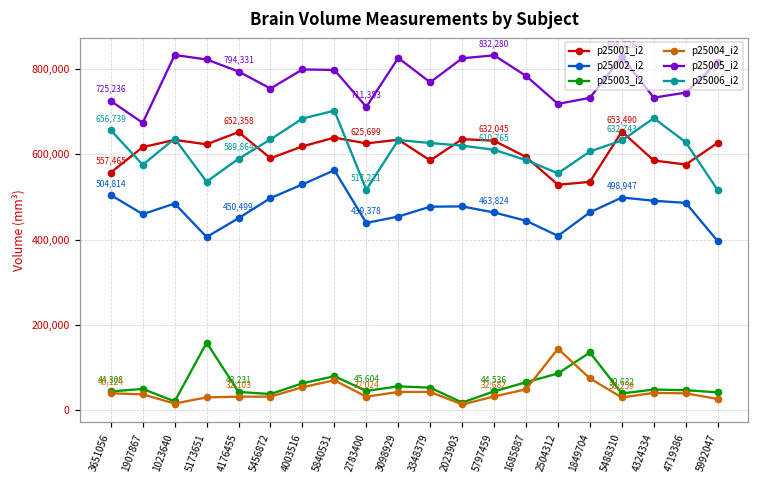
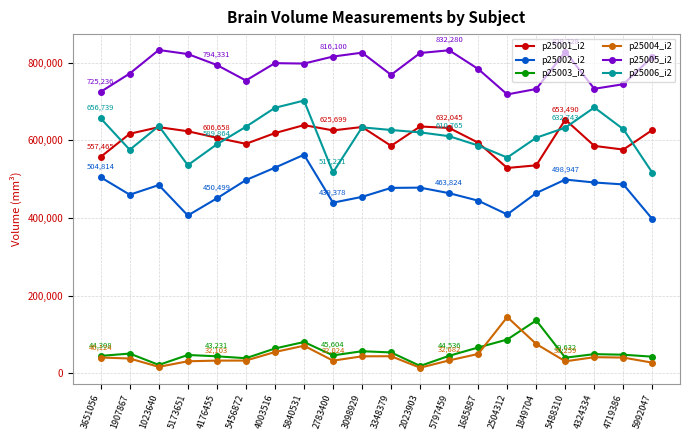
  {
    "p25001_i2": {
      "3651056": "557,465",
-     "4176455": "652,358",
+     "4176455": "606,658",
      "2783400": "625,699",
      "5797459": "632,045",
      "5488310": "653,490"
    },
    "p25002_i2": {
      "3651056": "504,814",
      "4176455": "450,499",
      "2783400": "439,378",
      "5797459": "463,824",
      "5488310": "498,947"
    },
    "p25003_i2": {
      "1907867": "50,000",
-     "5173651": "160,000",
+     "5173651": "50,000",
      "4003516": "60,000",
      "5840531": "80,000",
      "3098929": "60,000",
      "3348379": "50,000",
      "1685887": "70,000",
      "2504312": "90,000",
      "1849704": "140,000",
      "4324334": "50,000",
      "4719386": "50,000",
      "5992047": "40,000"
    },
    "p25004_i2": {
      "1907867": "40,000",
      "5173651": "30,000",
      "4003516": "50,000",
      "5840531": "70,000",
      "3098929": "40,000",
      "3348379": "40,000",
      "1685887": "50,000",
      "2504312": "140,000",
      "1849704": "70,000",
      "4324334": "40,000",
      "4719386": "40,000",
      "5992047": "30,000"
    },
    "p25005_i2": {
      "3651056": "725,236",
-     "1907867": "670,000",
+     "1907867": "770,000",
      "4176455": "794,331",
-     "2783400": "711,353",
+     "2783400": "816,100",
      "5797459": "832,280"
    },
    "p25006_i2": {
      "3651056": "656,739",
      "2783400": "517,221"
    }
  }
